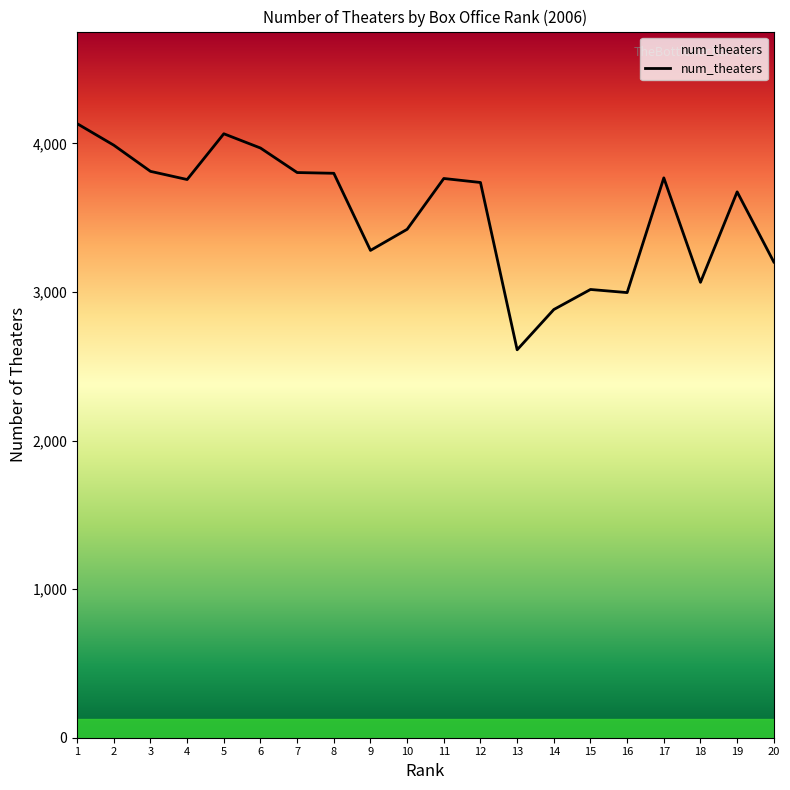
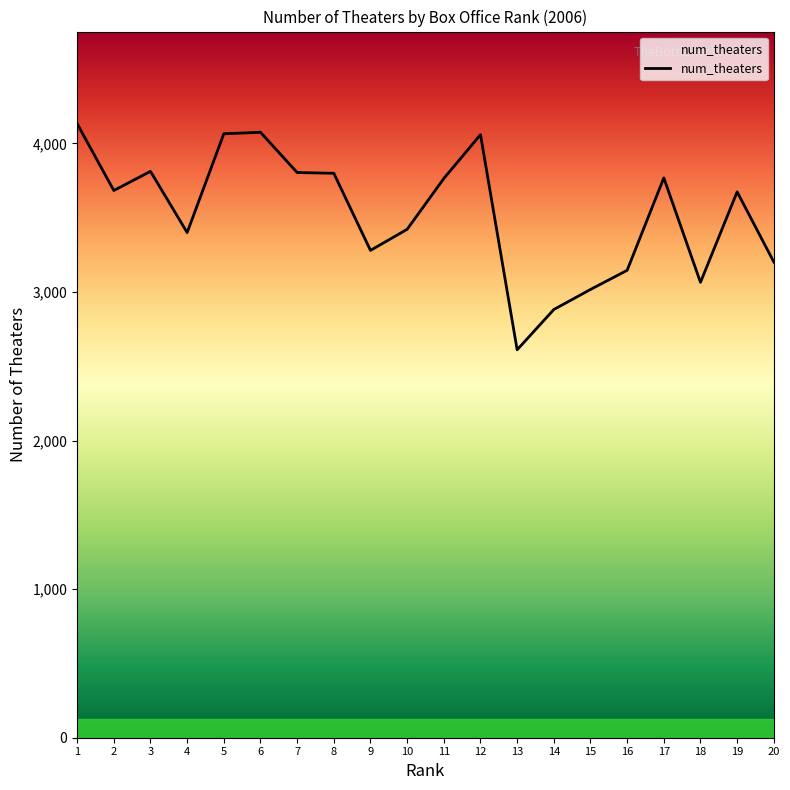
  {
    "1": "4,130",
-   "2": "3,990",
+   "2": "3,680",
    "3": "3,810",
-   "4": "3,760",
+   "4": "3,400",
    "5": "4,070",
-   "6": "3,970",
+   "6": "4,080",
    "7": "3,800",
    "8": "3,800",
    "9": "3,280",
    "10": "3,420",
    "11": "3,760",
-   "12": "3,740",
+   "12": "4,060",
    "13": "2,610",
    "14": "2,880",
    "15": "3,020",
-   "16": "3,000",
+   "16": "3,150",
    "17": "3,770",
    "18": "3,070",
    "19": "3,670",
    "20": "3,200"
  }
